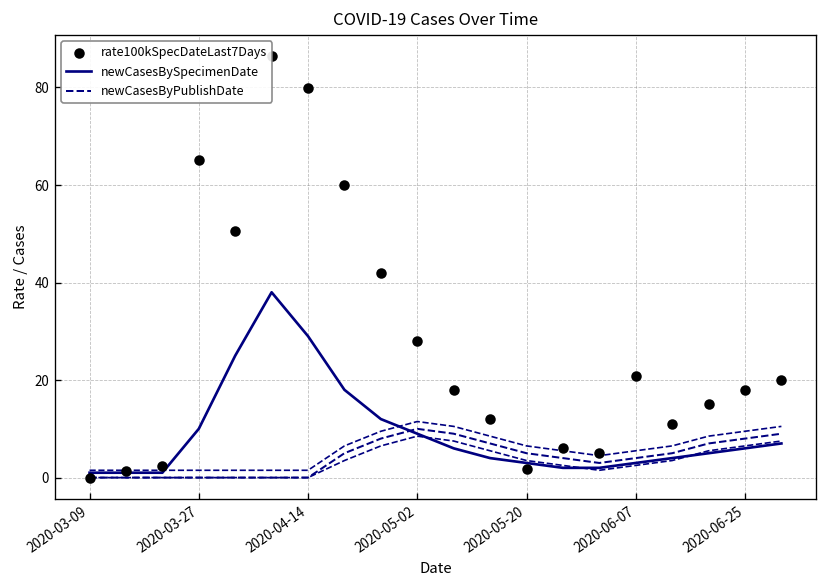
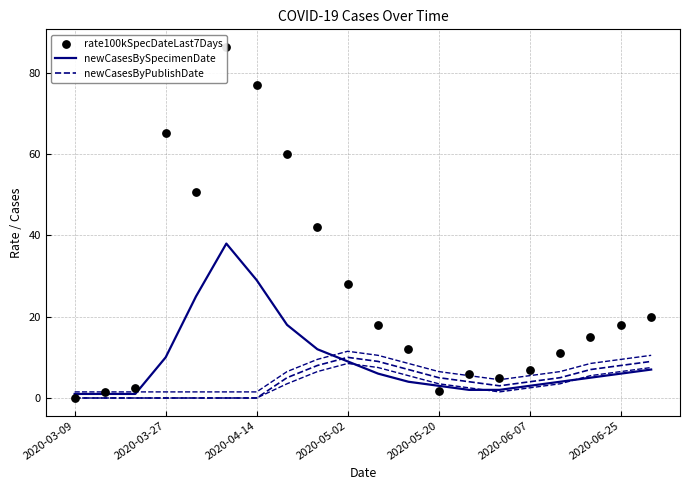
  {
    "rate100kSpecDateLast7Days": {
-     "2020-04-14": 80,
-     "2020-06-07": 21
+     "2020-04-14": 77,
+     "2020-06-07": 7
    }
  }
